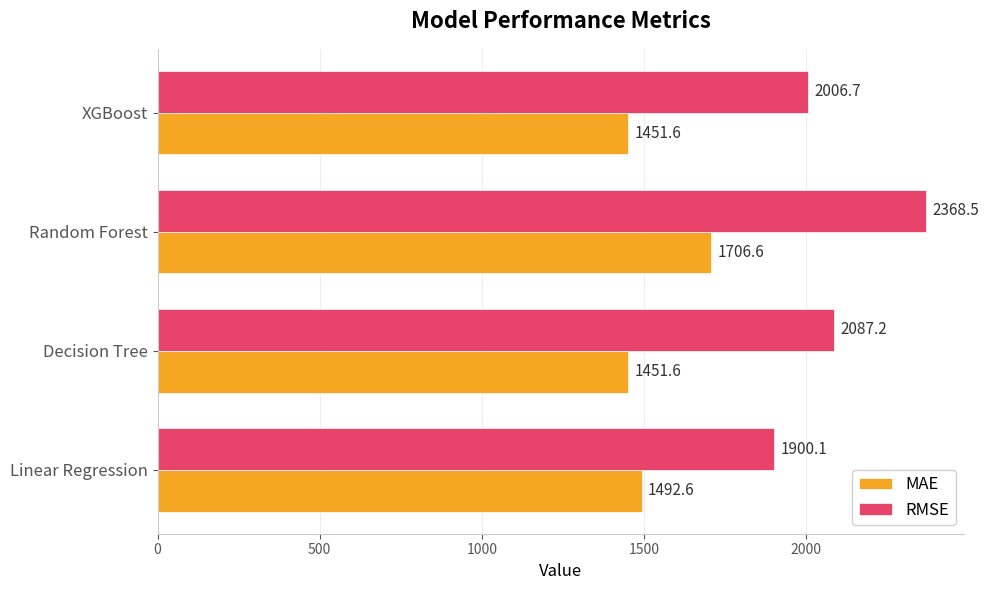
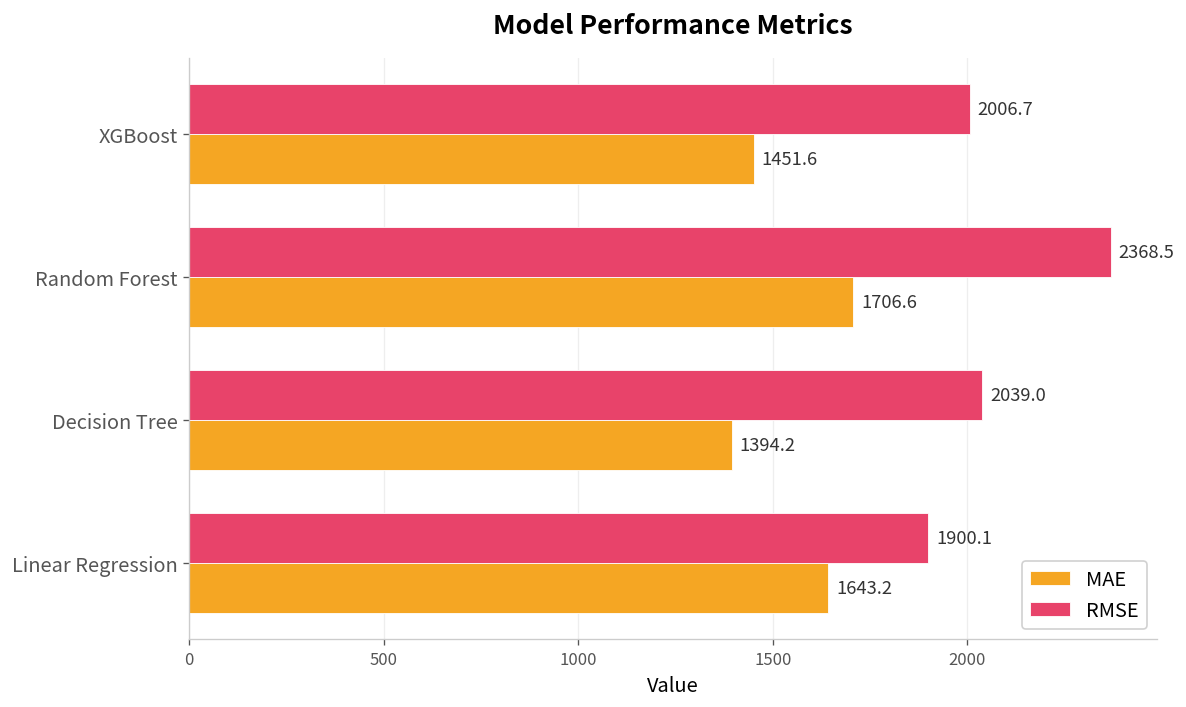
  {
    "MAE": {
      "XGBoost": 1451.6,
      "Random Forest": 1706.6,
-     "Decision Tree": 1451.6,
-     "Linear Regression": 1492.6
+     "Decision Tree": 1394.2,
+     "Linear Regression": 1643.2
    },
    "RMSE": {
      "XGBoost": 2006.7,
      "Random Forest": 2368.5,
-     "Decision Tree": 2087.2,
+     "Decision Tree": 2039.0,
      "Linear Regression": 1900.1
    }
  }
